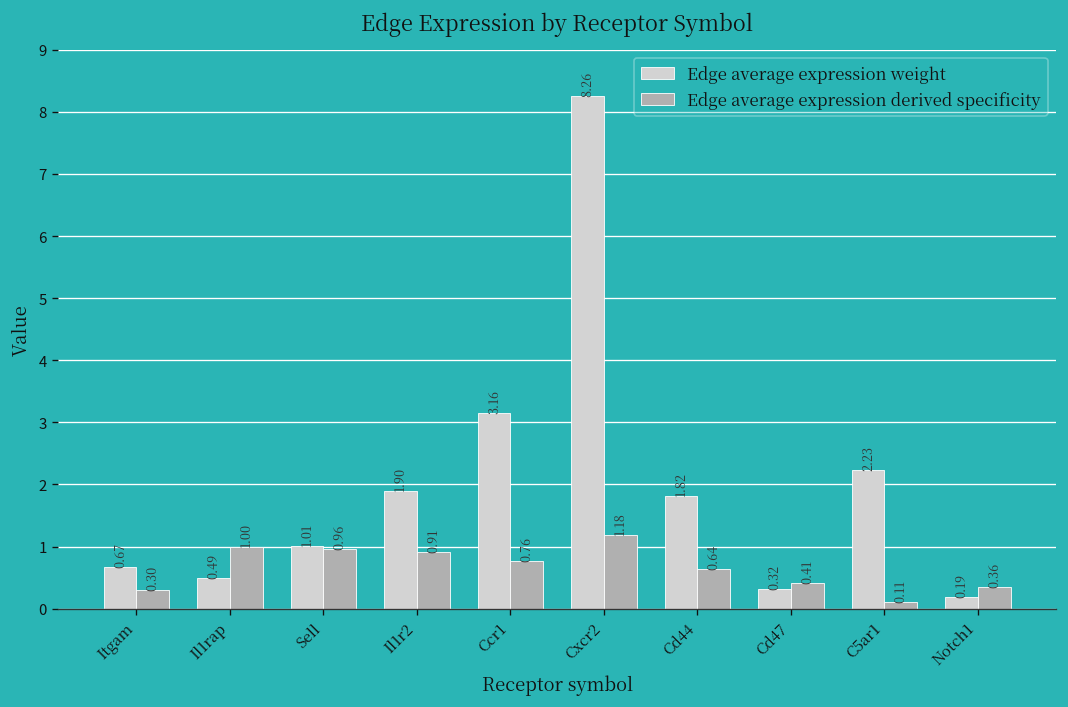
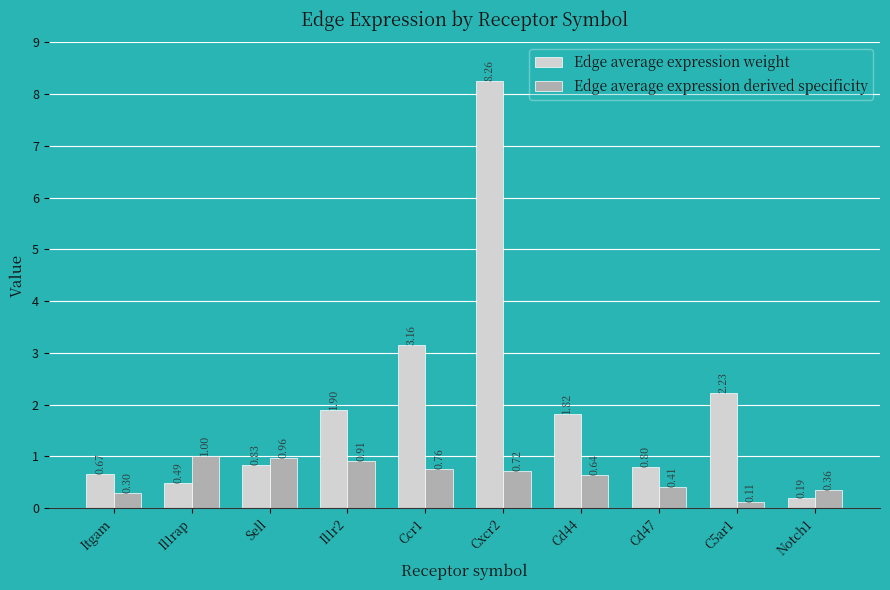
  {
    "Edge average expression weight": {
      "Itgam": 0.67,
      "Il1rap": 0.49,
-     "Sell": 1.01,
+     "Sell": 0.83,
      "Il1r2": 1.90,
      "Ccr1": 3.16,
      "Cxcr2": 8.26,
      "Cd44": 1.82,
-     "Cd47": 0.32,
+     "Cd47": 0.80,
      "C5ar1": 2.23,
      "Notch1": 0.19
    },
    "Edge average expression derived specificity": {
      "Itgam": 0.30,
      "Il1rap": 1.00,
      "Sell": 0.96,
      "Il1r2": 0.91,
      "Ccr1": 0.76,
-     "Cxcr2": 1.18,
+     "Cxcr2": 0.72,
      "Cd44": 0.64,
      "Cd47": 0.41,
      "C5ar1": 0.11,
      "Notch1": 0.36
    }
  }
